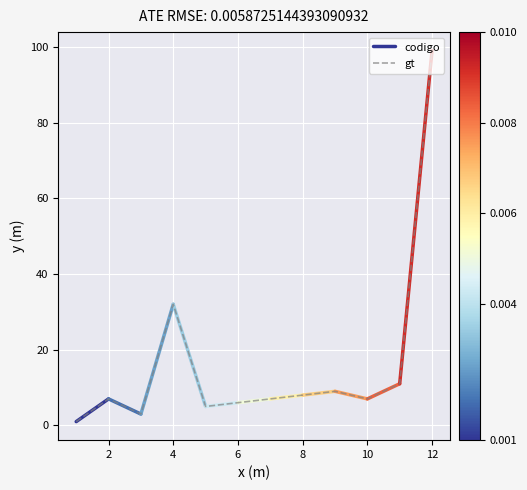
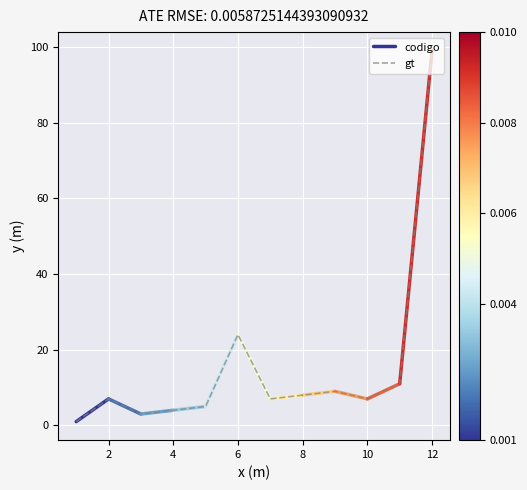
  {
    "gt": {
-     "4": 32,
-     "6": 6
+     "4": 4,
+     "6": 24
    }
  }
